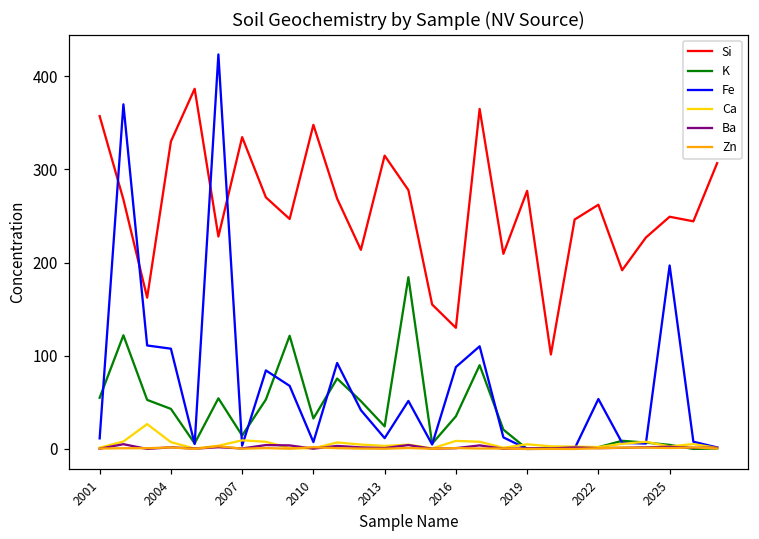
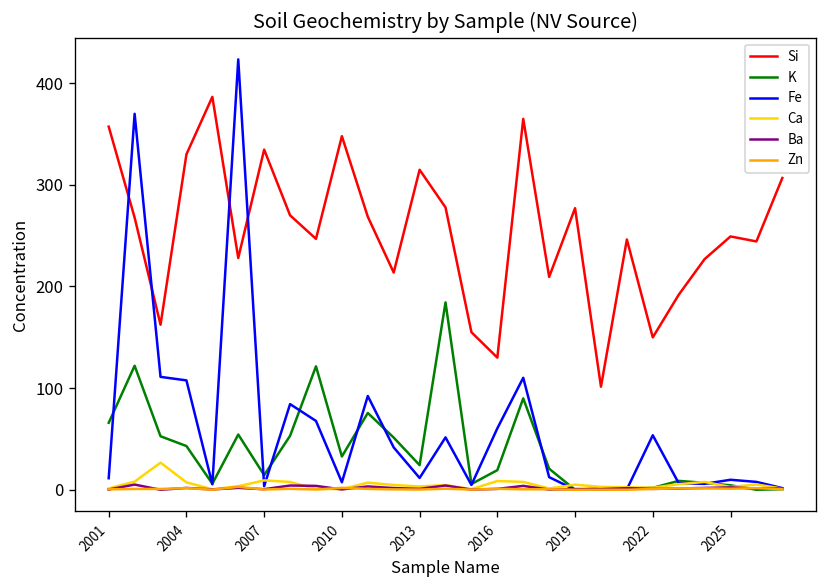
  {
    "Si": {
      "2001": 360,
      "2004": 330,
      "2007": 330,
      "2010": 350,
      "2013": 310,
      "2016": 130,
      "2019": 280,
-     "2022": 260,
+     "2022": 150,
      "2025": 250
    },
    "K": {
-     "2001": 50,
+     "2001": 70,
      "2004": 40,
      "2007": 10,
      "2010": 30,
      "2013": 20,
-     "2016": 40
+     "2016": 20
    },
    "Fe": {
      "2001": 10,
      "2004": 110,
      "2010": 10,
      "2013": 10,
-     "2016": 90,
+     "2016": 60,
      "2022": 50,
-     "2025": 200
+     "2025": 10
    }
  }
